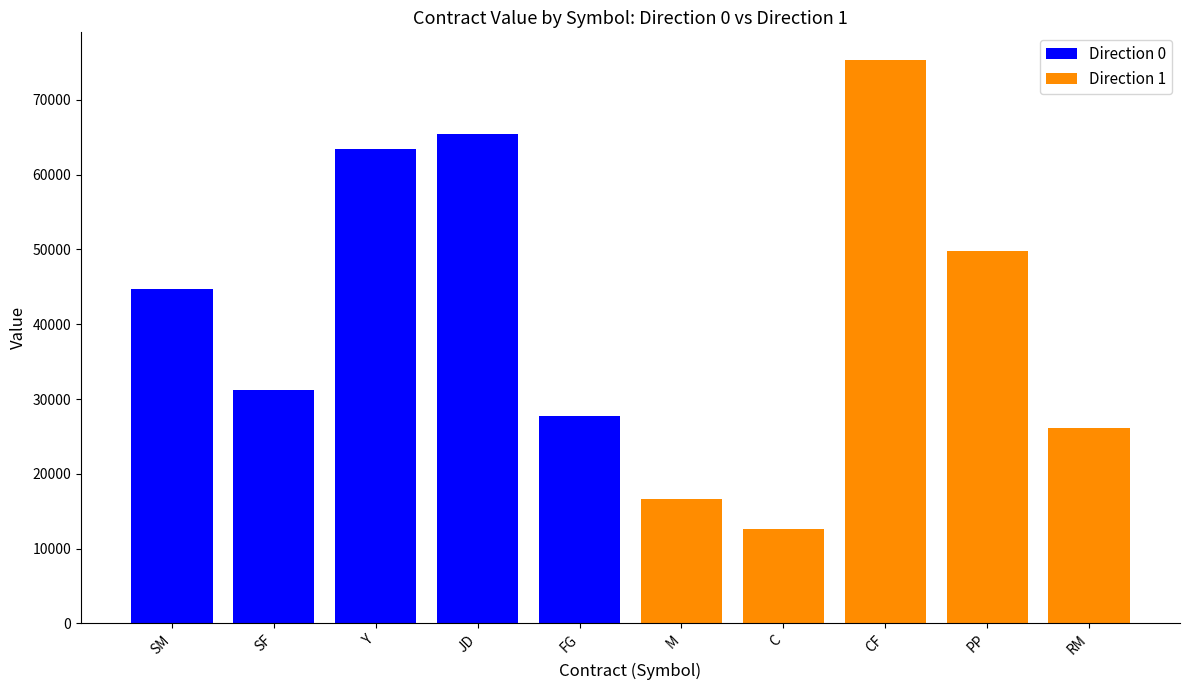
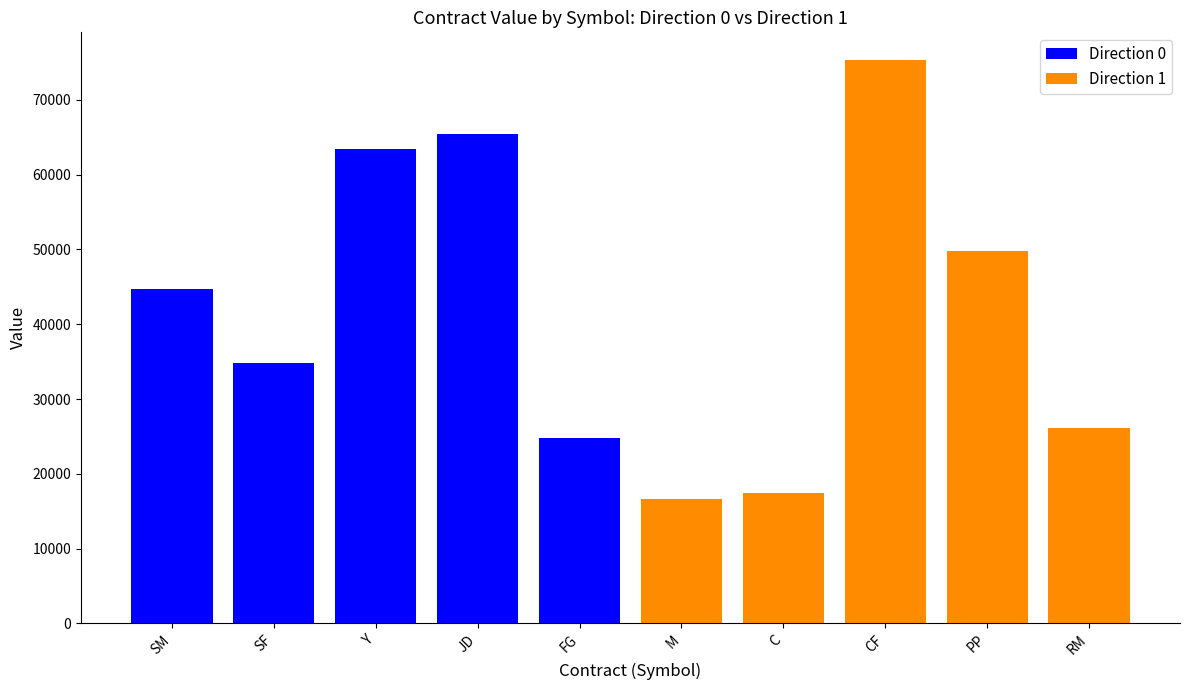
  {
    "Direction 0": {
      "SM": 45000,
-     "SF": 31000,
+     "SF": 35000,
      "Y": 63000,
      "JD": 65000,
-     "FG": 28000,
+     "FG": 25000,
      "M": 0,
      "C": 0,
      "CF": 0,
      "PP": 0,
      "RM": 0
    },
    "Direction 1": {
      "SM": 0,
      "SF": 0,
      "Y": 0,
      "JD": 0,
      "FG": 0,
      "M": 17000,
-     "C": 13000,
+     "C": 17000,
      "CF": 75000,
      "PP": 50000,
      "RM": 26000
    }
  }
